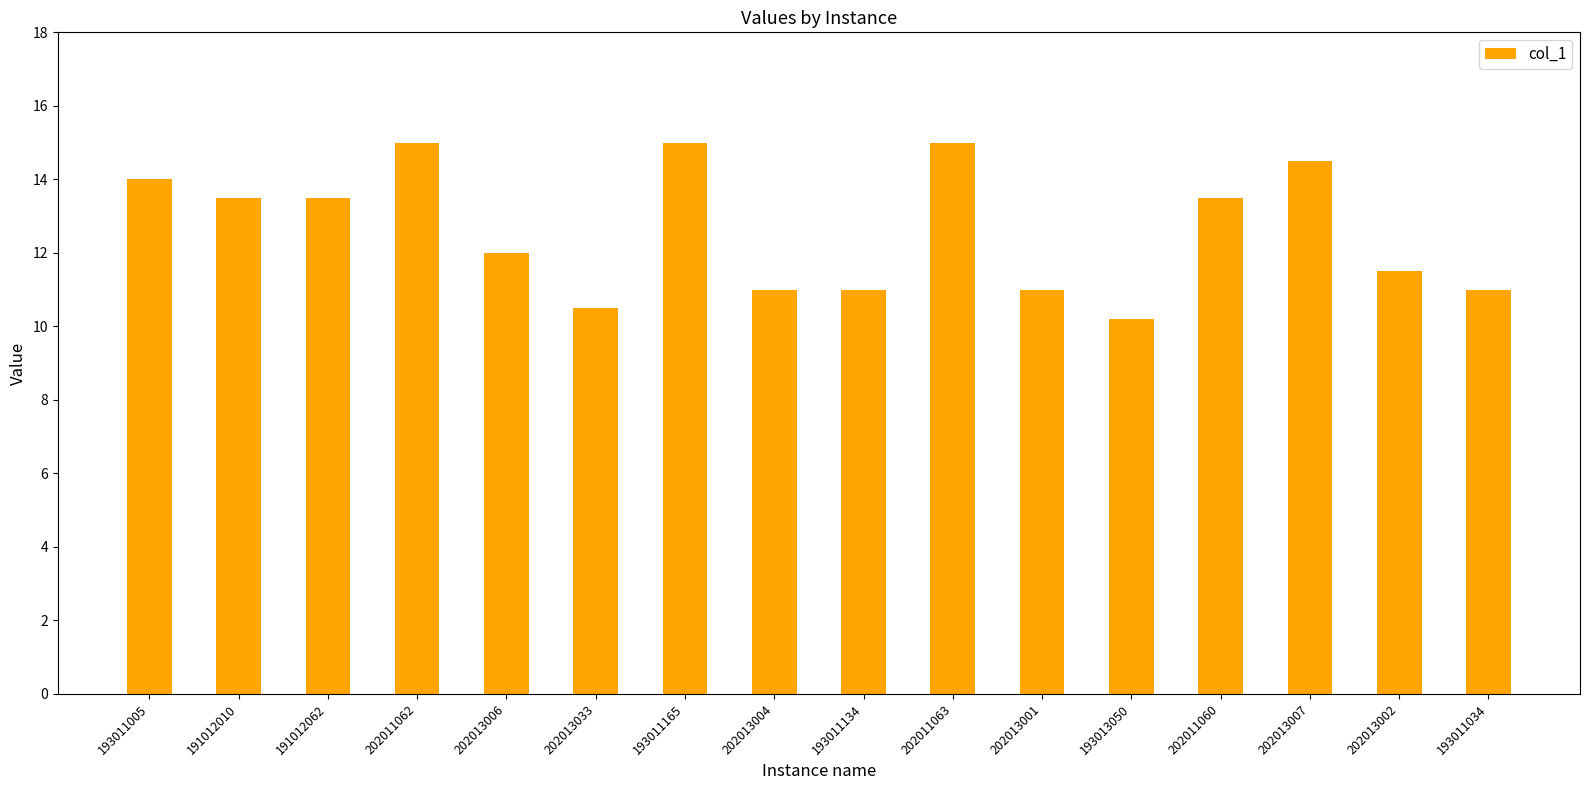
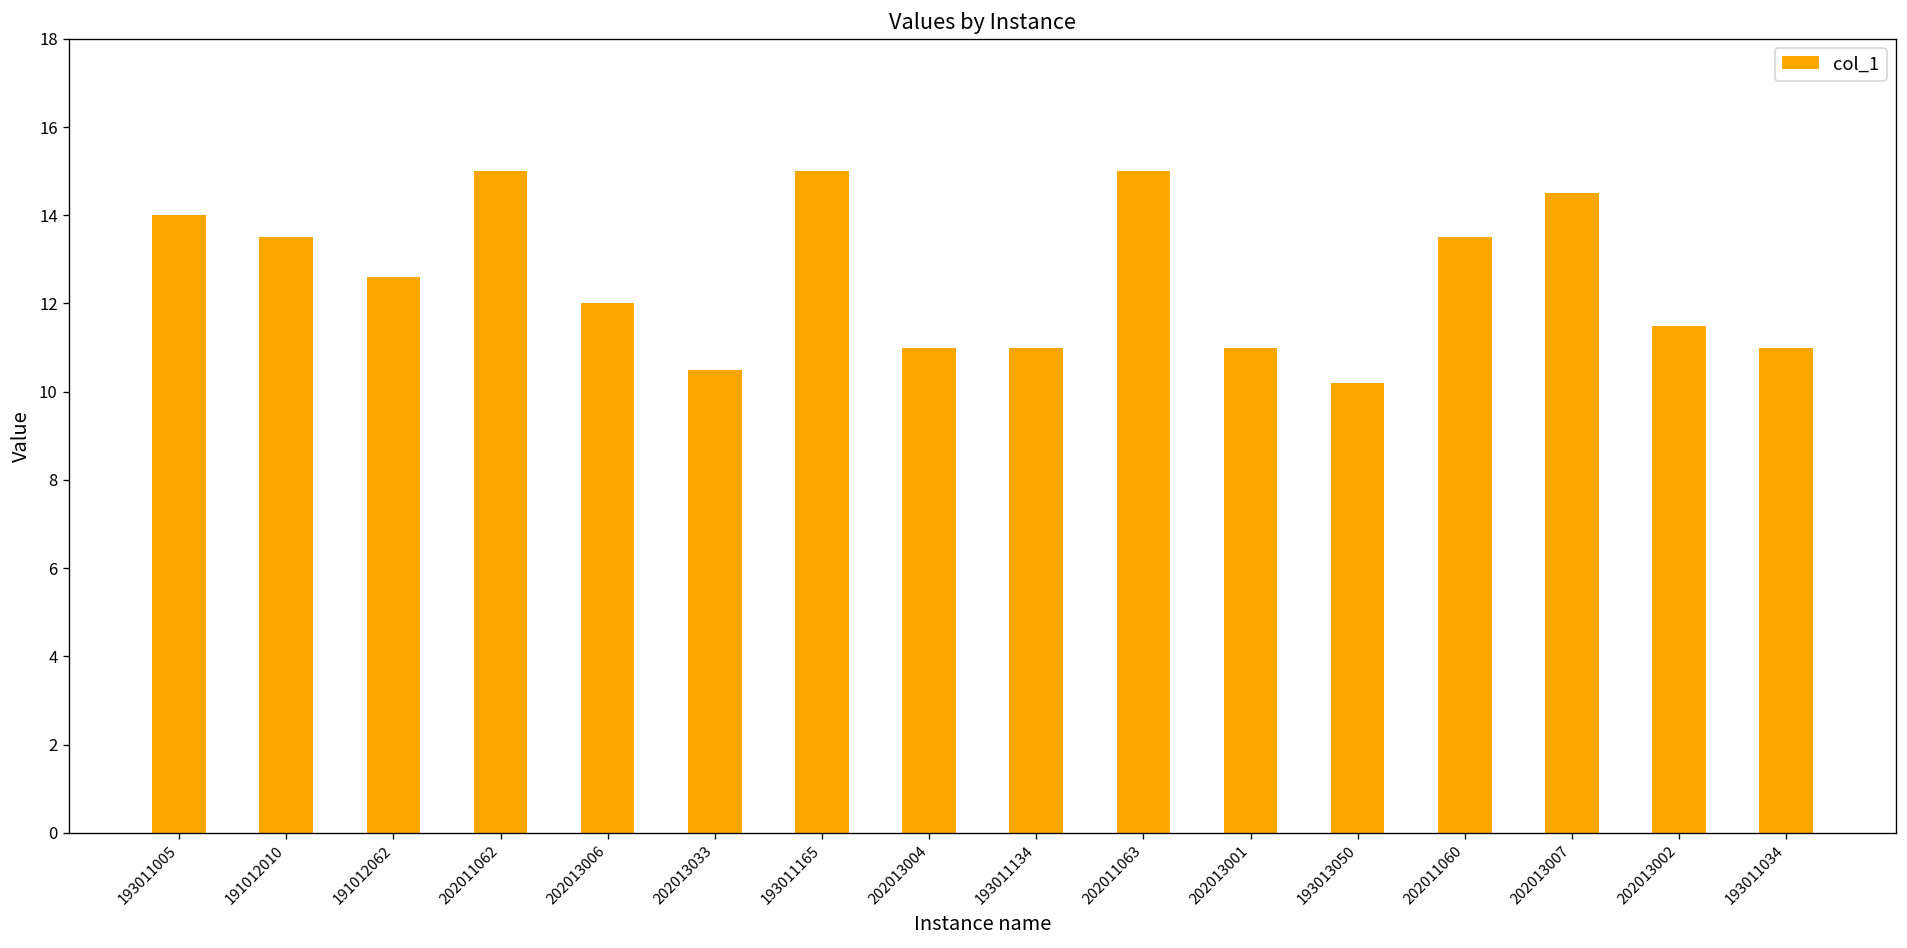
  {
    "193011005": 14.0,
    "191012010": 13.5,
-   "191012062": 13.5,
+   "191012062": 12.6,
    "202011062": 15.0,
    "202013006": 12.0,
    "202013033": 10.5,
    "193011165": 15.0,
    "202013004": 11.0,
    "193011134": 11.0,
    "202011063": 15.0,
    "202013001": 11.0,
    "193013050": 10.2,
    "202011060": 13.5,
    "202013007": 14.5,
    "202013002": 11.5,
    "193011034": 11.0
  }
